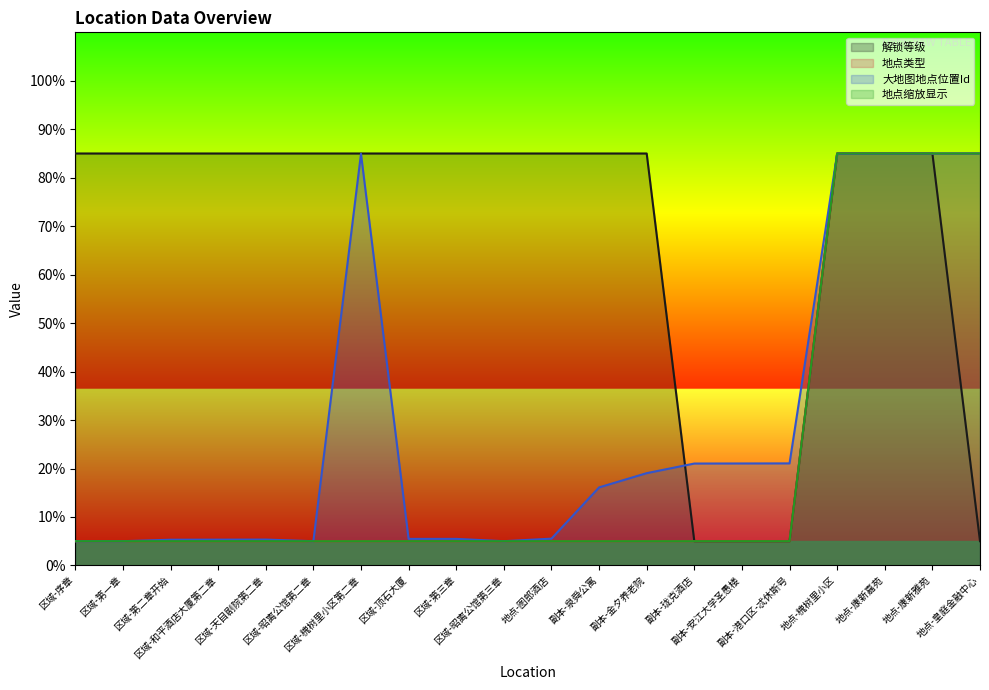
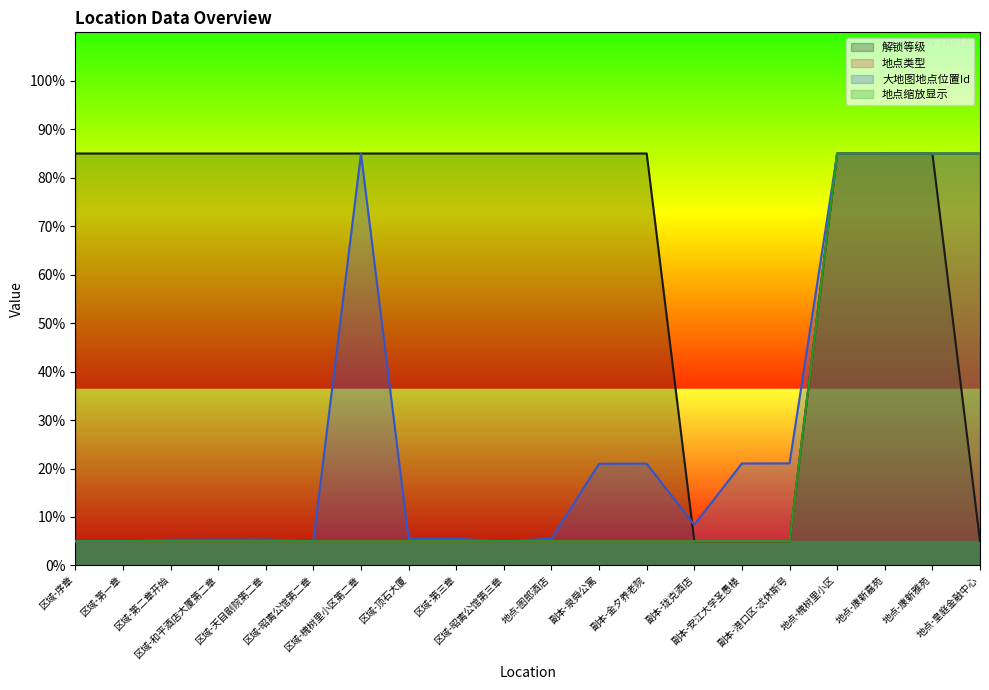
  {
    "大地图地点位置Id": {
      "地点-图郎酒店": "6%",
-     "副本-泉舜公寓": "16%",
-     "副本-金夕养老院": "19%",
-     "副本-珑克酒店": "21%",
+     "副本-泉舜公寓": "21%",
+     "副本-金夕养老院": "21%",
+     "副本-珑克酒店": "8%",
      "副本-安江大学圣愚楼": "21%",
      "副本-港口区-忒休斯号": "21%"
    }
  }
